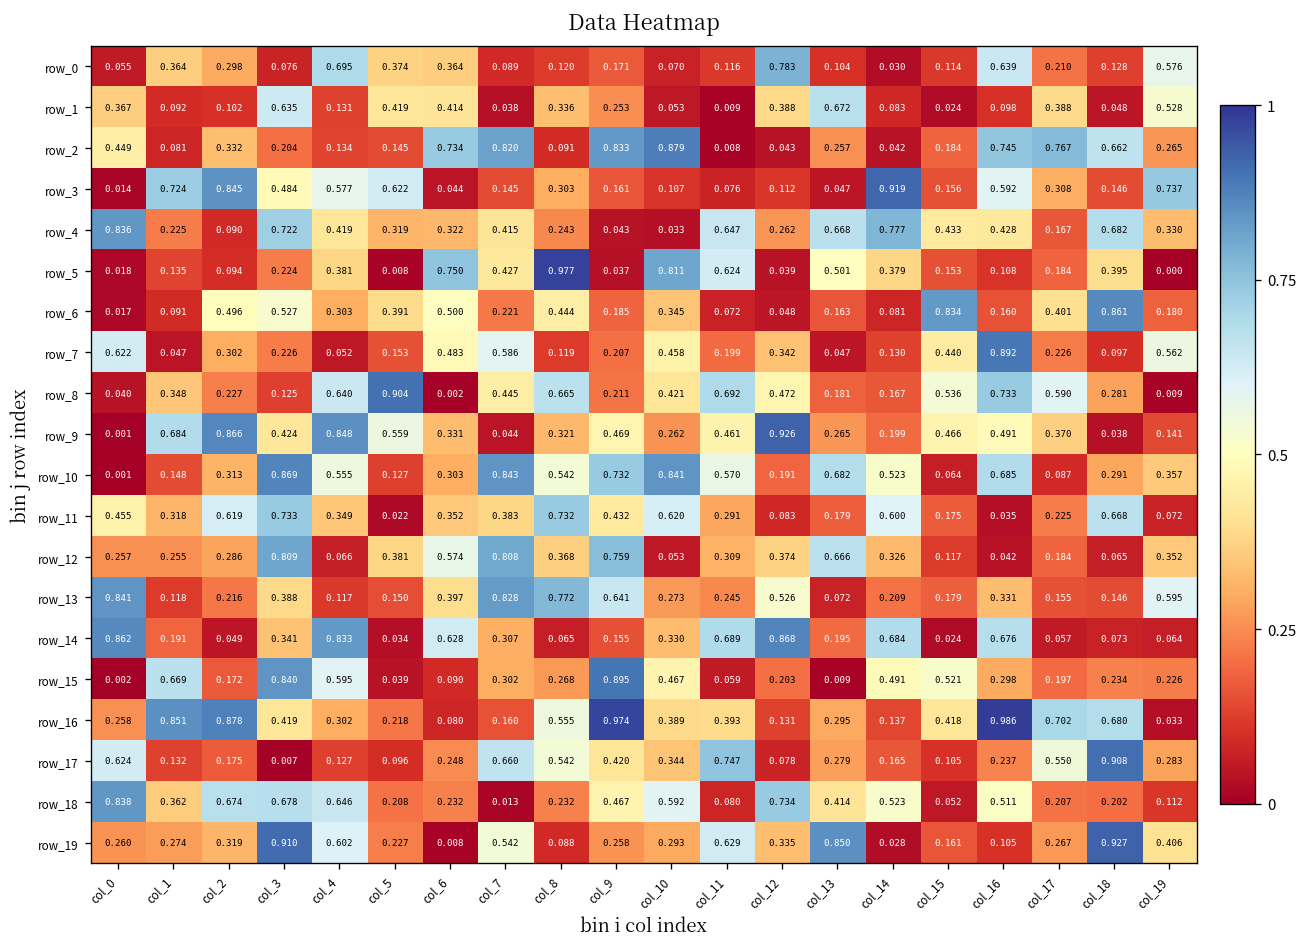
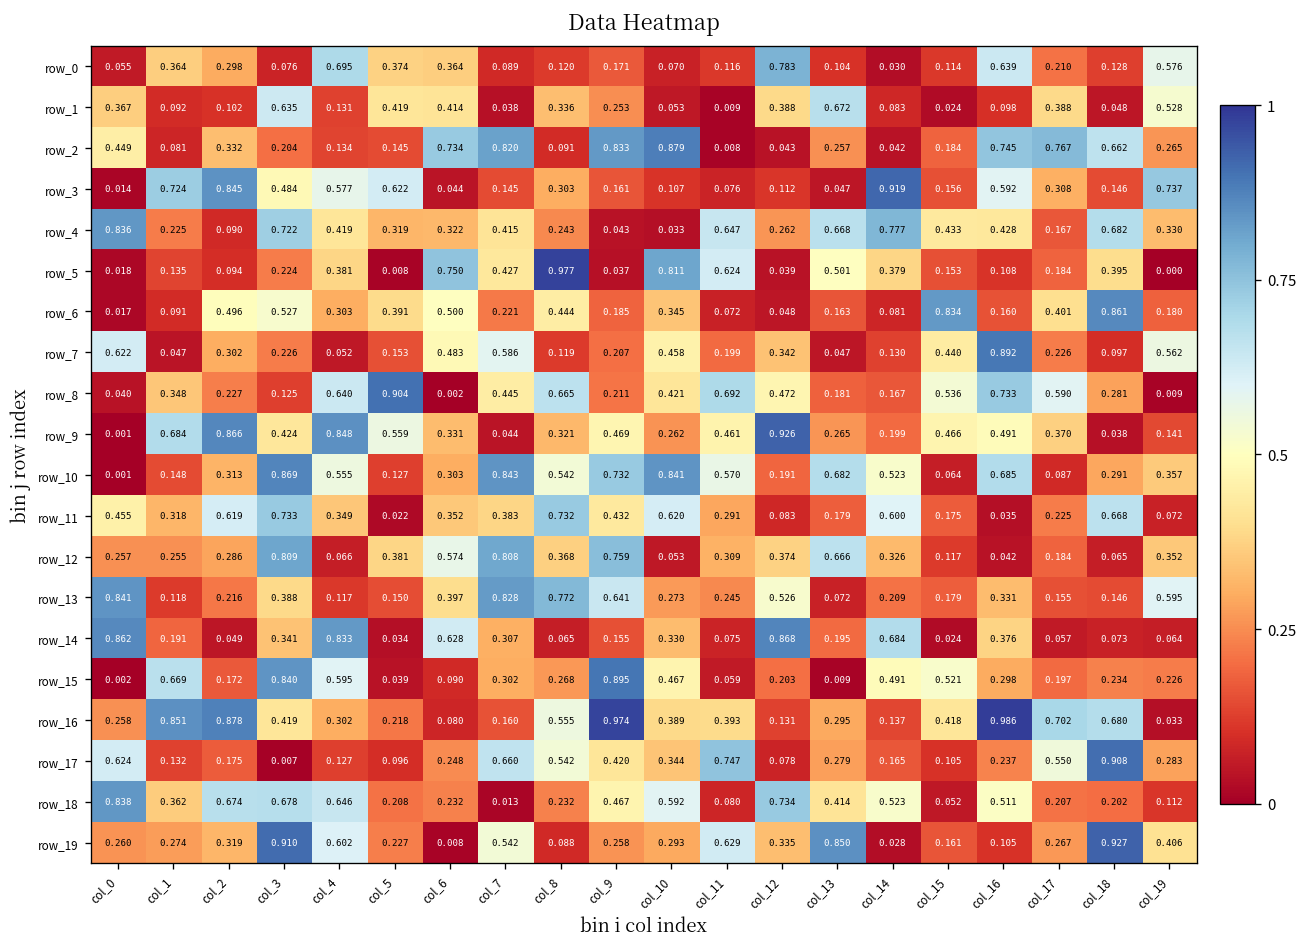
  {
    "row_14": {
      "col_0": 0.862,
      "col_1": 0.191,
      "col_2": 0.049,
      "col_3": 0.341,
      "col_4": 0.833,
      "col_5": 0.034,
      "col_6": 0.628,
      "col_7": 0.307,
      "col_8": 0.065,
      "col_9": 0.155,
      "col_10": 0.330,
-     "col_11": 0.689,
+     "col_11": 0.075,
      "col_12": 0.868,
      "col_13": 0.195,
      "col_14": 0.684,
      "col_15": 0.024,
-     "col_16": 0.676,
+     "col_16": 0.376,
      "col_17": 0.057,
      "col_18": 0.073,
      "col_19": 0.064
    }
  }
